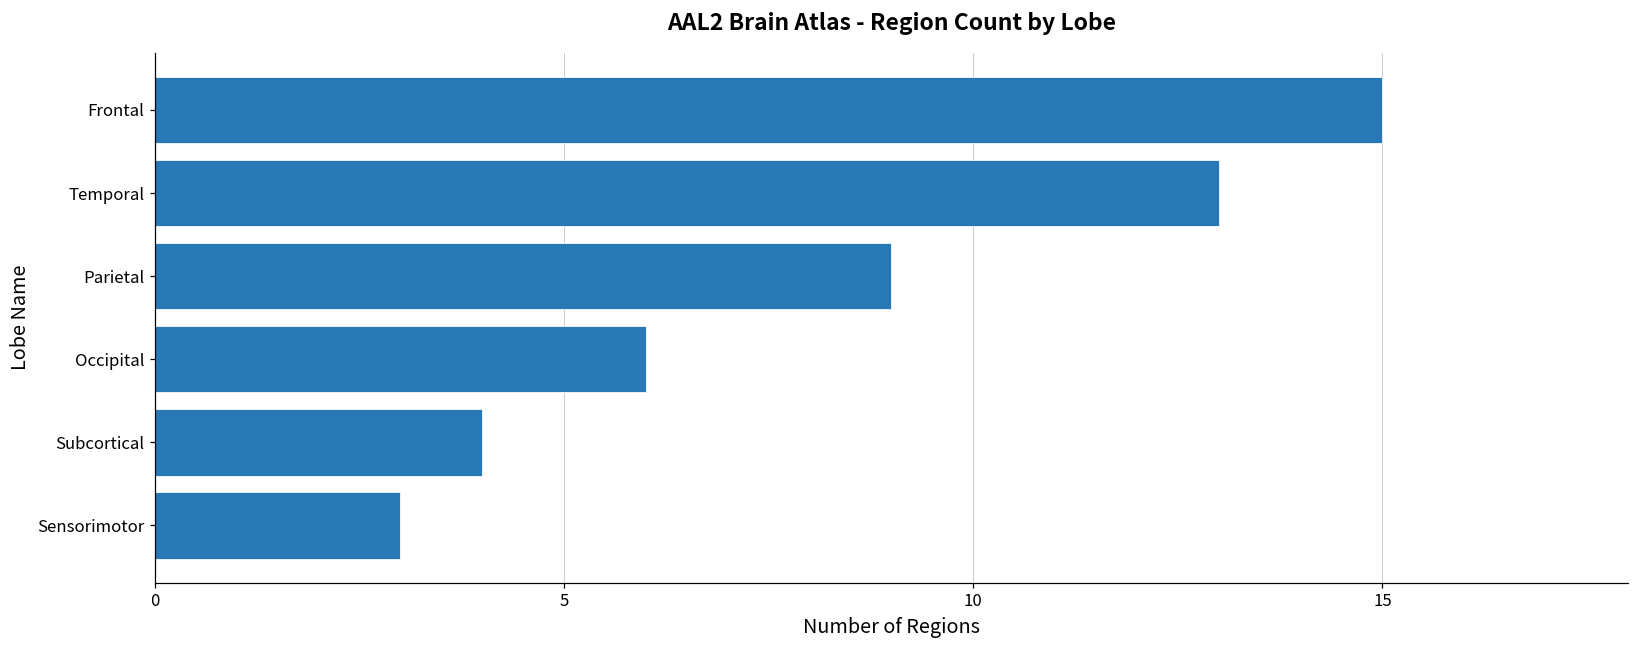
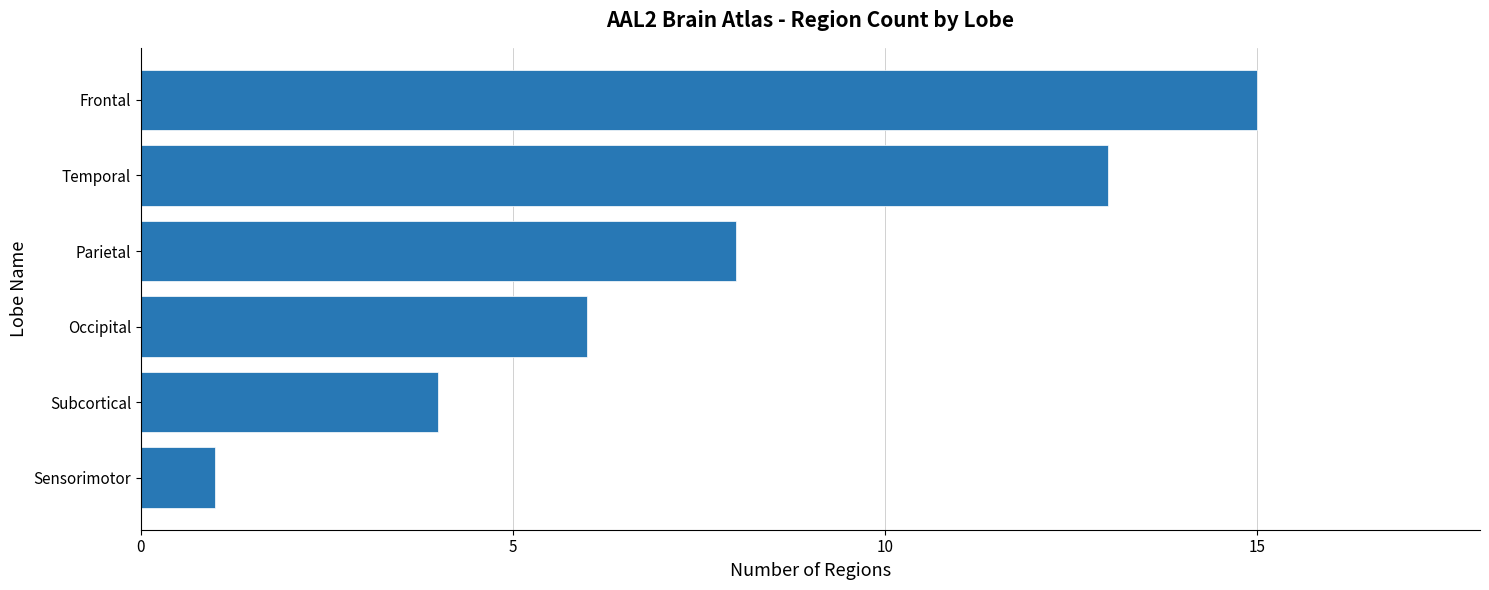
  {
    "Frontal": 15,
    "Temporal": 13,
-   "Parietal": 9,
+   "Parietal": 8,
    "Occipital": 6,
    "Subcortical": 4,
-   "Sensorimotor": 3
+   "Sensorimotor": 1
  }
